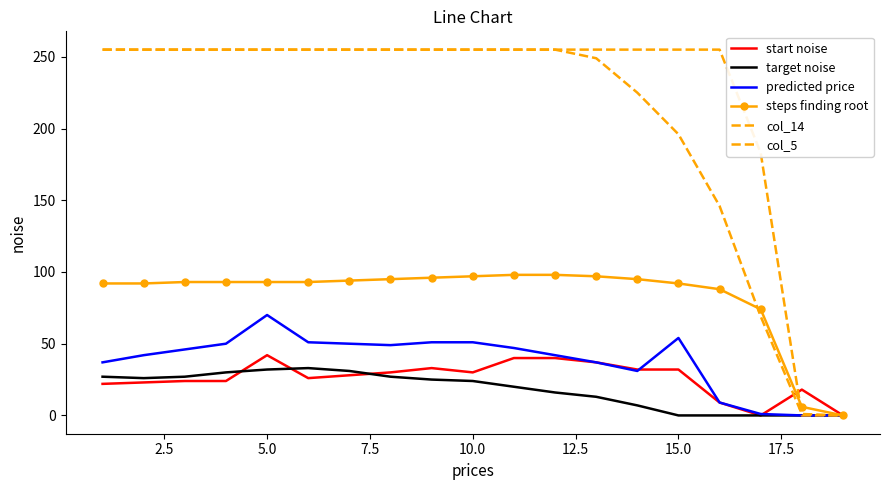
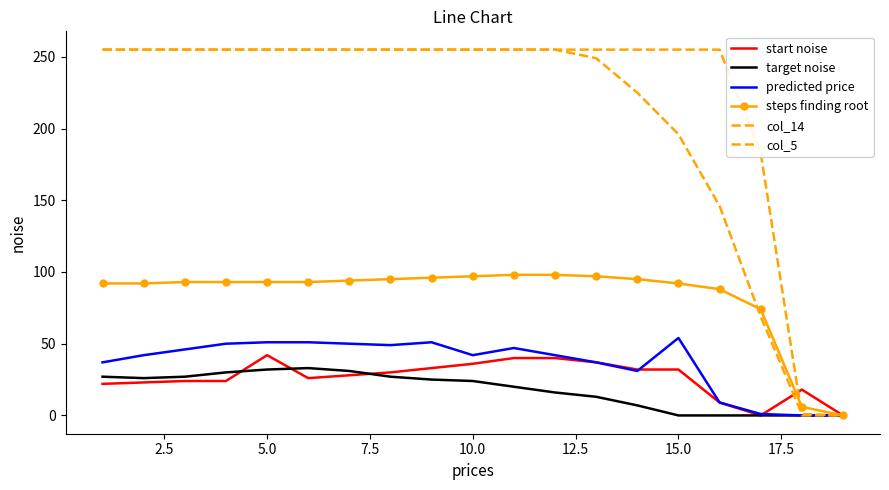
  {
    "start noise": {
      "5.0": 42,
-     "10.0": 30,
+     "10.0": 36,
      "15.0": 32
    },
    "target noise": {
      "5.0": 32,
      "10.0": 24,
      "15.0": 0
    },
    "predicted price": {
-     "5.0": 70,
-     "10.0": 51,
+     "5.0": 51,
+     "10.0": 42,
      "15.0": 54
    }
  }
